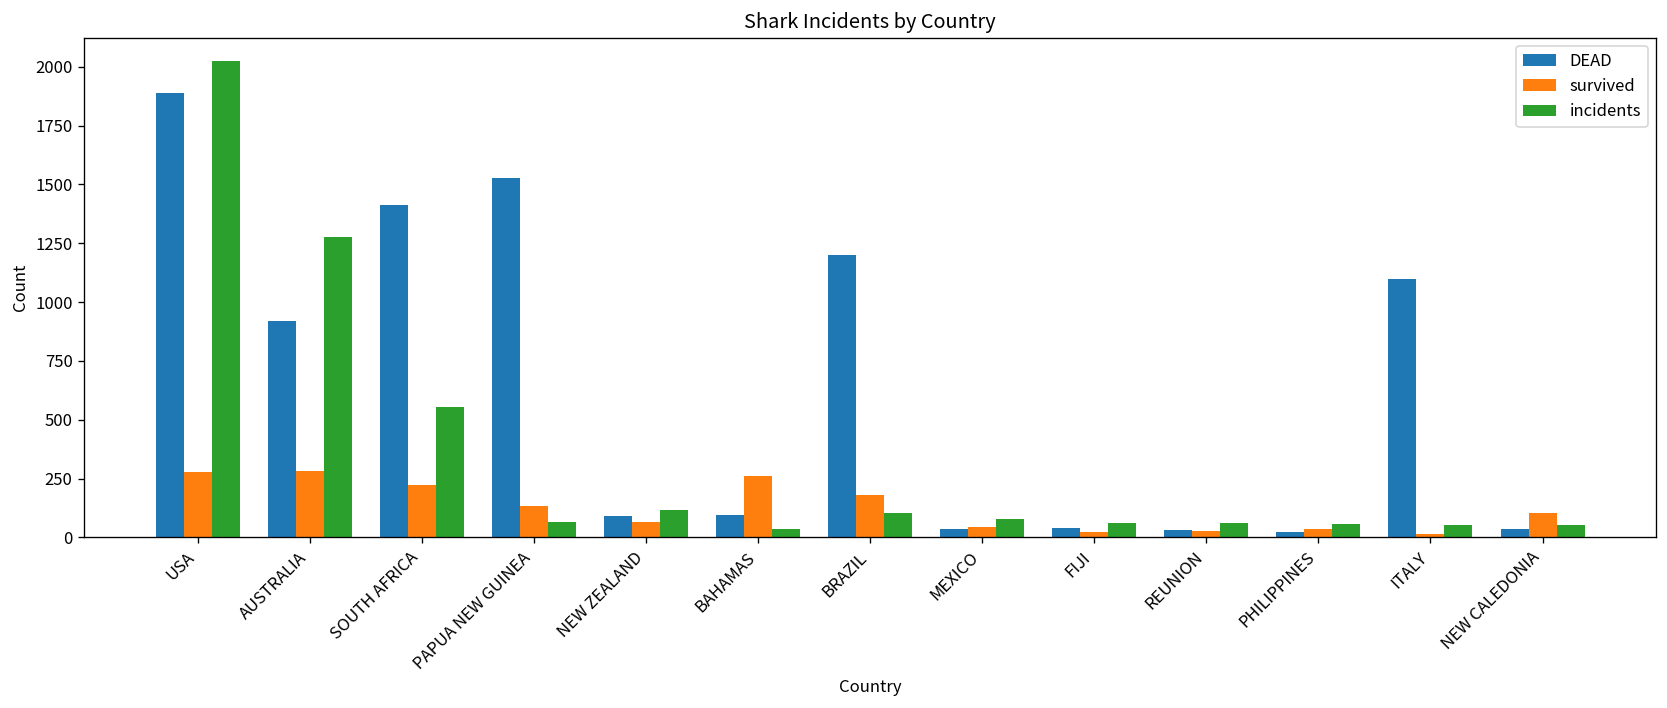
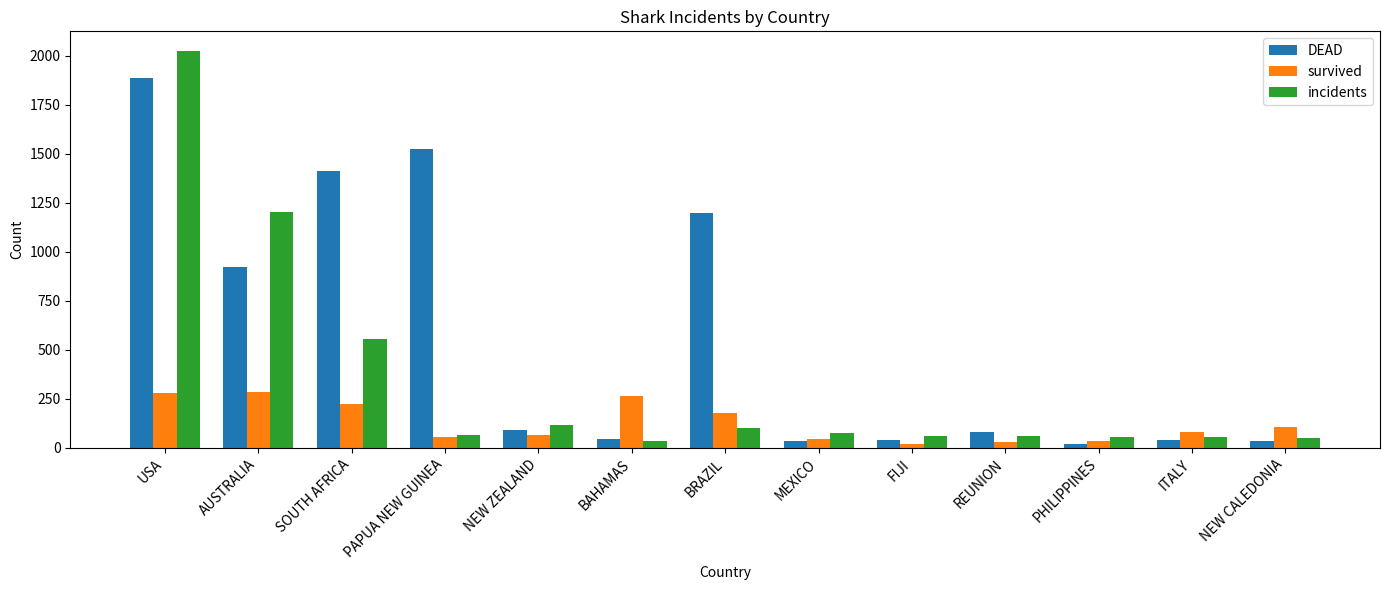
  {
    "DEAD": {
      "USA": 1890,
      "AUSTRALIA": 920,
      "SOUTH AFRICA": 1410,
      "PAPUA NEW GUINEA": 1530,
      "NEW ZEALAND": 90,
-     "BAHAMAS": 90,
+     "BAHAMAS": 50,
      "BRAZIL": 1200,
      "MEXICO": 40,
      "FIJI": 40,
-     "REUNION": 30,
+     "REUNION": 80,
      "PHILIPPINES": 20,
-     "ITALY": 1100,
+     "ITALY": 40,
      "NEW CALEDONIA": 30
    },
    "survived": {
      "USA": 280,
      "AUSTRALIA": 280,
      "SOUTH AFRICA": 220,
-     "PAPUA NEW GUINEA": 130,
+     "PAPUA NEW GUINEA": 60,
      "NEW ZEALAND": 70,
      "BAHAMAS": 260,
      "BRAZIL": 180,
      "MEXICO": 40,
      "FIJI": 20,
      "REUNION": 30,
      "PHILIPPINES": 40,
-     "ITALY": 10,
+     "ITALY": 80,
      "NEW CALEDONIA": 100
    },
    "incidents": {
      "USA": 2020,
-     "AUSTRALIA": 1280,
+     "AUSTRALIA": 1200,
      "SOUTH AFRICA": 560,
      "PAPUA NEW GUINEA": 70,
      "NEW ZEALAND": 120,
      "BAHAMAS": 40,
      "BRAZIL": 100,
      "MEXICO": 80,
      "FIJI": 60,
      "REUNION": 60,
      "PHILIPPINES": 60,
      "ITALY": 50,
      "NEW CALEDONIA": 50
    }
  }
